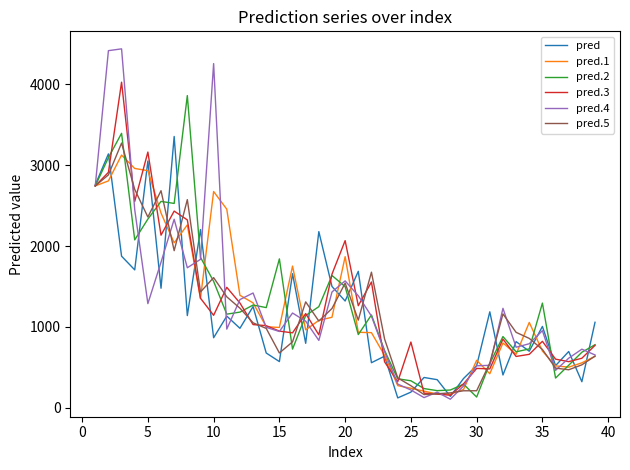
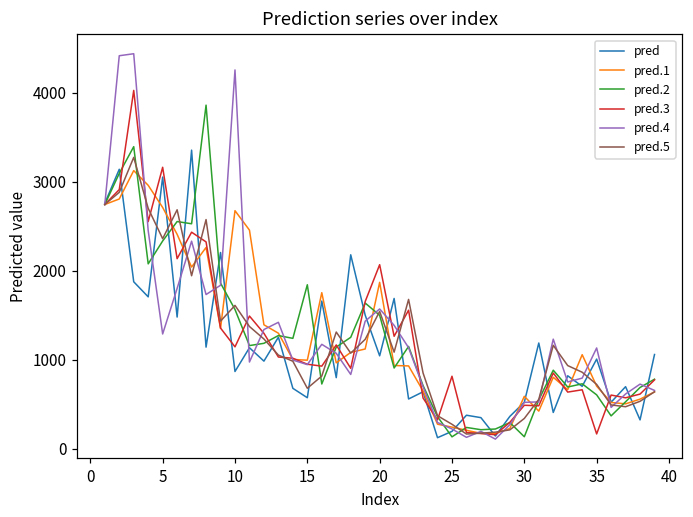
  {
    "pred": {
      "5": 3100,
      "10": 900,
      "15": 600,
-     "20": 1300,
+     "20": 1000,
      "35": 1000
    },
    "pred.1": {
-     "5": 2900,
+     "5": 2700,
      "10": 2700,
      "15": 1000,
      "20": 1900,
      "30": 600
    },
    "pred.2": {
      "10": 1600,
      "15": 1800,
      "20": 1500,
-     "25": 300,
+     "25": 100,
      "30": 100,
-     "35": 1300
+     "35": 600
    },
    "pred.3": {
      "5": 3200,
      "10": 1100,
      "20": 2100,
      "25": 800,
      "30": 500,
-     "35": 800
+     "35": 200
    },
    "pred.4": {
      "5": 1300,
      "10": 4300,
-     "35": 1000
+     "35": 1100
    },
    "pred.5": {
      "10": 1600,
      "15": 700,
      "25": 300,
-     "30": 200
+     "30": 300
    }
  }
